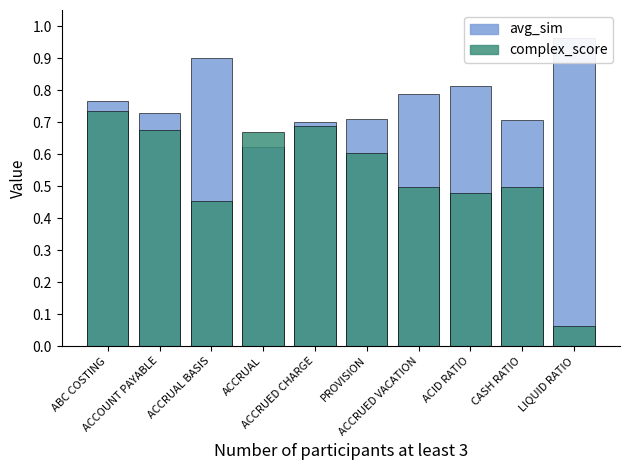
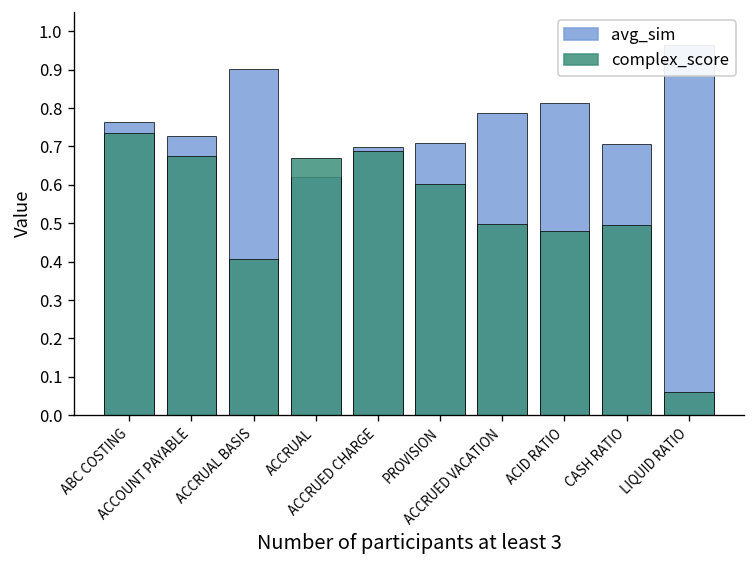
  {
    "avg_sim": {
      "ABC COSTING": 0.76,
      "ACCOUNT PAYABLE": 0.73,
      "ACCRUAL BASIS": 0.90,
      "ACCRUED CHARGE": 0.70,
      "PROVISION": 0.71,
      "ACCRUED VACATION": 0.79,
      "ACID RATIO": 0.81,
      "CASH RATIO": 0.71
    },
    "complex_score": {
-     "ACCRUAL BASIS": 0.45,
+     "ACCRUAL BASIS": 0.41,
      "ACCRUAL": 0.67
    }
  }
